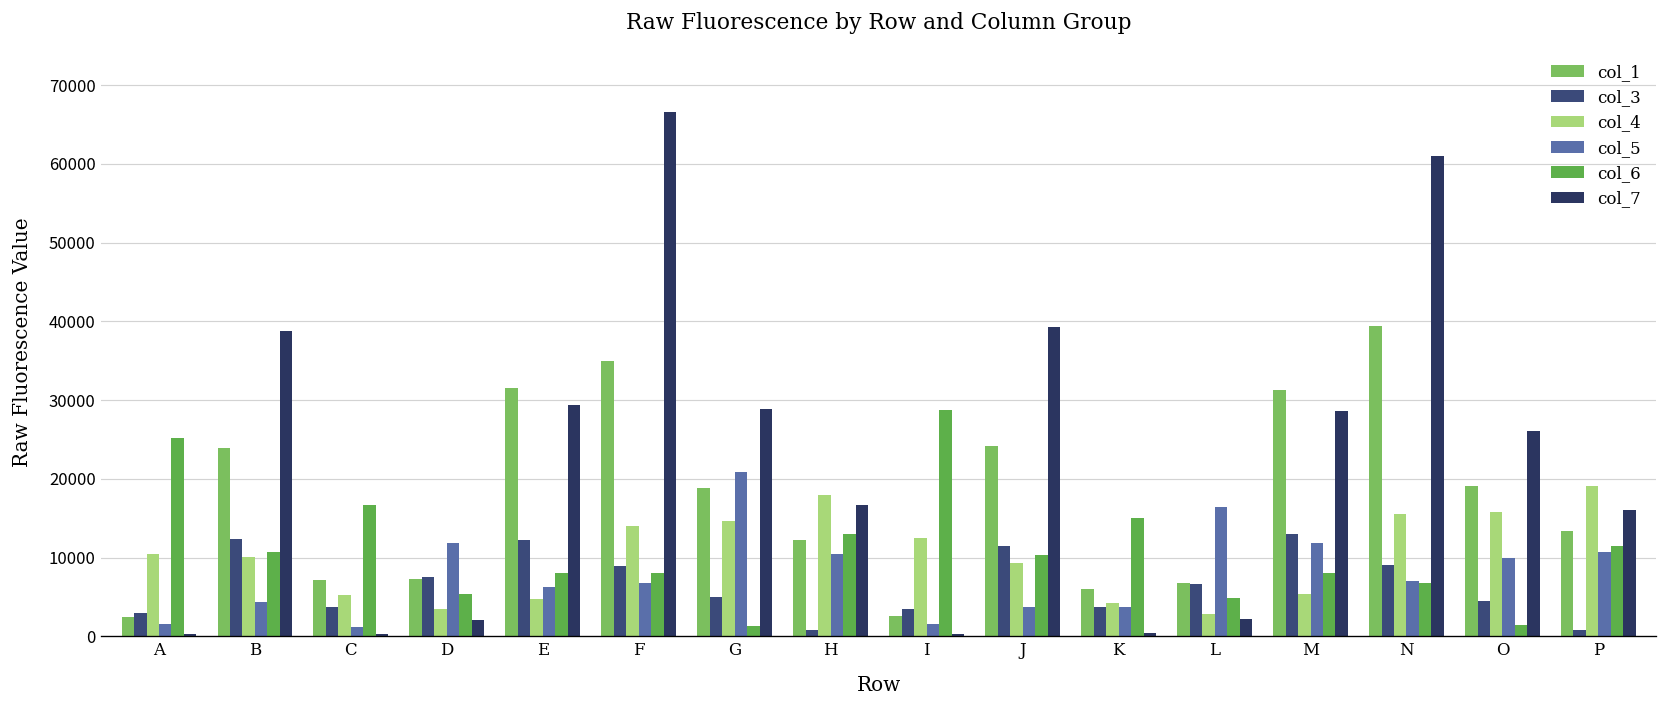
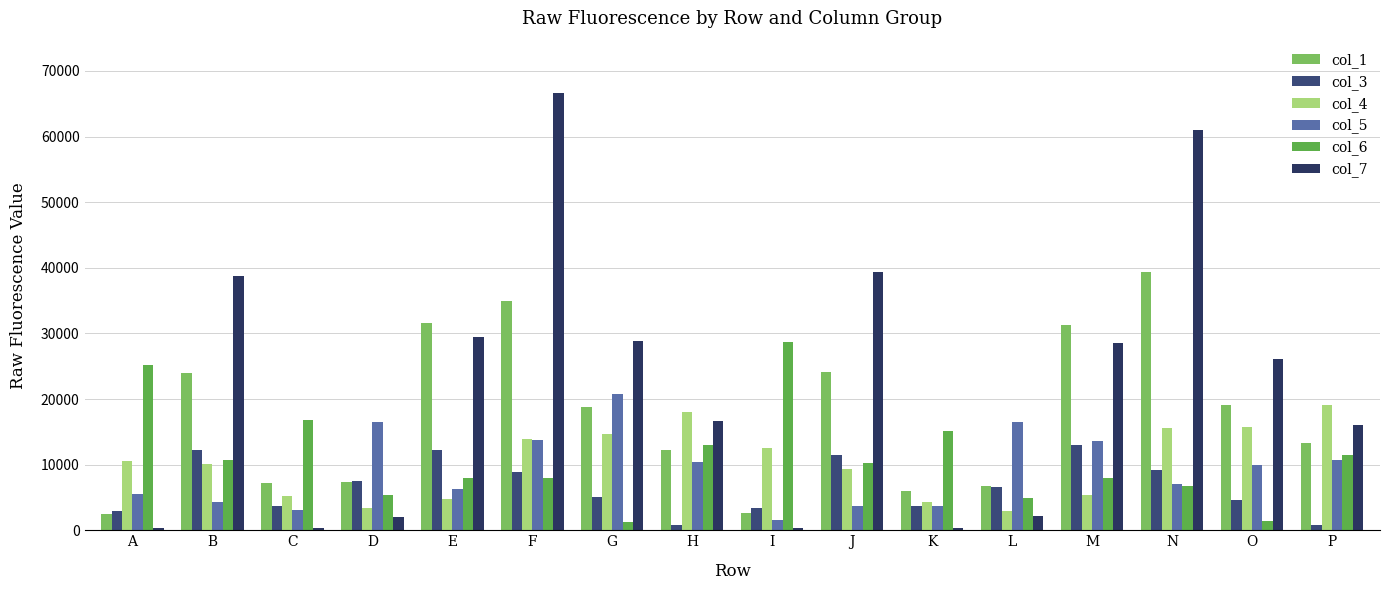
  {
    "col_5": {
-     "A": 2000,
+     "A": 6000,
      "B": 4000,
-     "C": 1000,
-     "D": 12000,
+     "C": 3000,
+     "D": 16000,
      "E": 6000,
-     "F": 7000,
+     "F": 14000,
      "G": 21000,
      "H": 10000,
      "I": 2000,
      "J": 4000,
      "K": 4000,
      "L": 16000,
-     "M": 12000,
+     "M": 14000,
      "N": 7000,
      "O": 10000,
      "P": 11000
    }
  }
